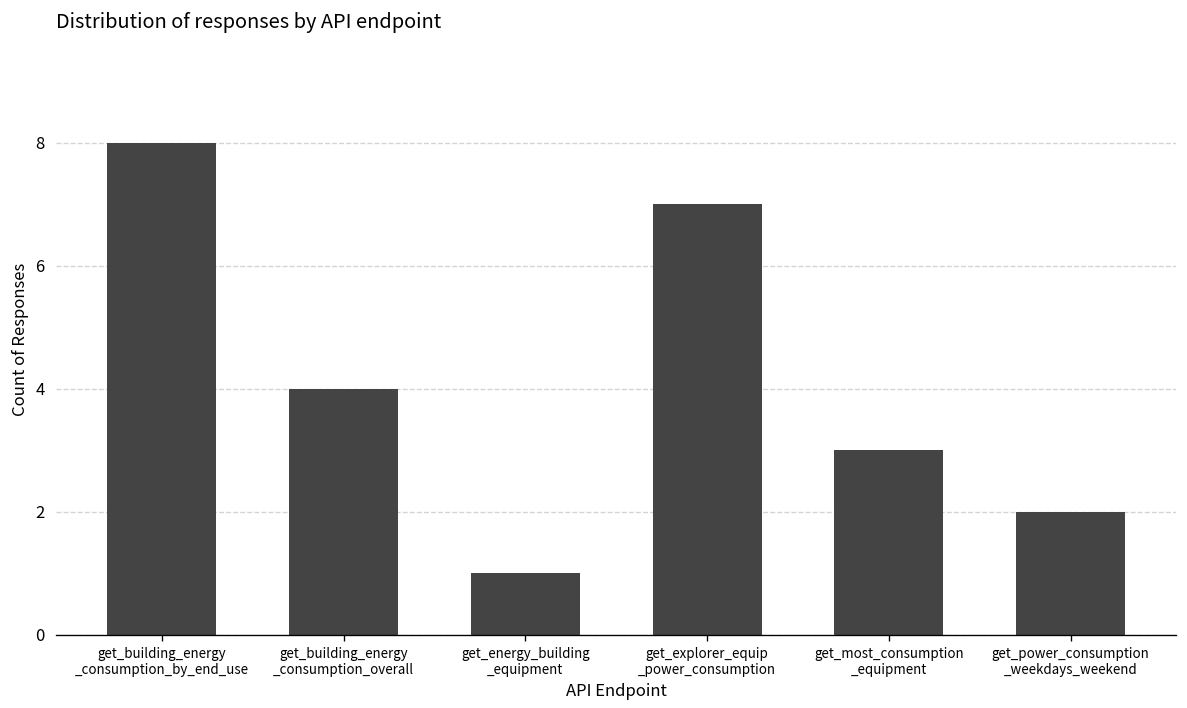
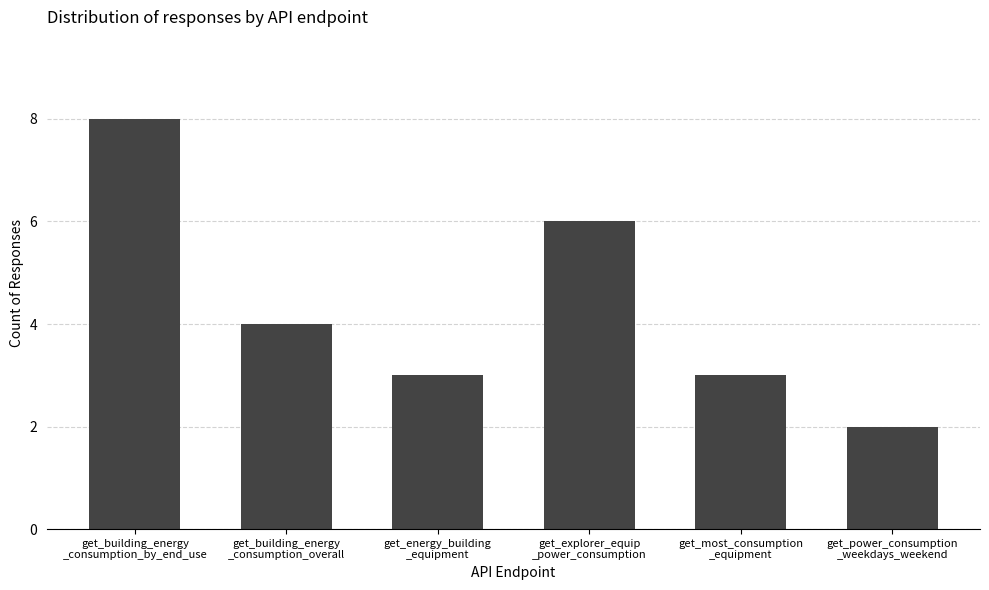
  {
    "get_building_energy _consumption_by_end_use": 8,
    "get_building_energy _consumption_overall": 4,
-   "get_energy_building _equipment": 1,
-   "get_explorer_equip _power_consumption": 7,
+   "get_energy_building _equipment": 3,
+   "get_explorer_equip _power_consumption": 6,
    "get_most_consumption _equipment": 3,
    "get_power_consumption _weekdays_weekend": 2
  }
